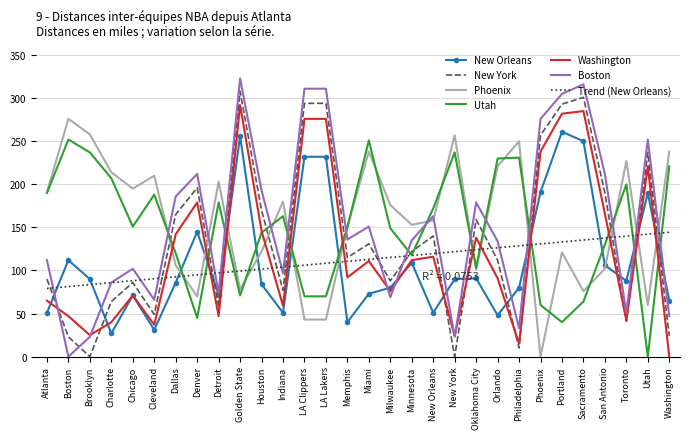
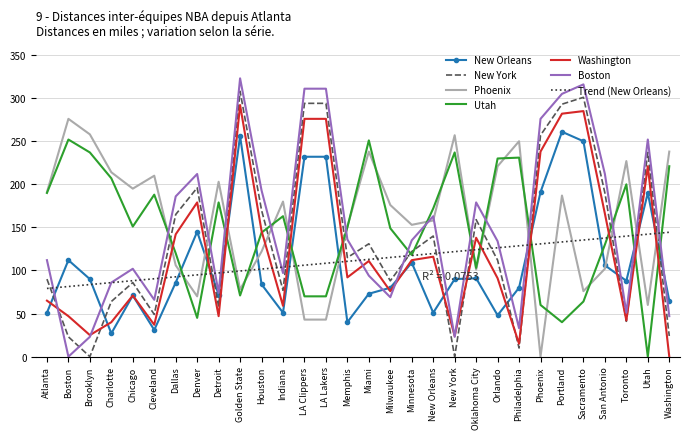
  {
    "New Orleans": {
      "Atlanta": 50,
      "Boston": 110,
      "Brooklyn": 90,
      "Charlotte": 30,
      "Cleveland": 30,
      "Dallas": 90,
      "Denver": 150,
      "Golden State": 260,
      "Houston": 80,
      "Indiana": 50,
      "LA Clippers": 230,
      "LA Lakers": 230,
      "Memphis": 40,
      "Miami": 70,
      "Milwaukee": 80,
      "New Orleans": 50,
      "Orlando": 50,
      "Philadelphia": 80,
      "Phoenix": 190,
      "Portland": 260,
      "Sacramento": 250,
      "San Antonio": 110,
      "Toronto": 90,
      "Utah": 190,
      "Washington": 70
    },
    "Phoenix": {
      "Boston": 280,
      "Brooklyn": 260,
      "Charlotte": 210,
      "Chicago": 200,
      "Cleveland": 210,
      "Dallas": 110,
      "Denver": 70,
      "Detroit": 200,
      "Golden State": 80,
      "Houston": 120,
      "Indiana": 180,
      "LA Clippers": 40,
      "LA Lakers": 40,
      "Miami": 240,
      "Milwaukee": 180,
      "Minnesota": 150,
      "New Orleans": 160,
      "New York": 260,
      "Orlando": 220,
      "Philadelphia": 250,
      "Phoenix": 0,
-     "Portland": 120,
+     "Portland": 190,
      "Sacramento": 80,
      "San Antonio": 100,
      "Toronto": 230,
      "Utah": 60,
      "Washington": 240
    },
    "Utah": {
      "Boston": 250,
      "Brooklyn": 240,
      "Charlotte": 210,
      "Chicago": 150,
      "Cleveland": 190,
      "Dallas": 120,
      "Denver": 50,
      "Detroit": 180,
      "Golden State": 70,
      "Indiana": 160,
      "LA Clippers": 70,
      "LA Lakers": 70,
      "Miami": 250,
      "Milwaukee": 150,
      "New Orleans": 170,
      "New York": 240,
      "Orlando": 230,
      "Philadelphia": 230,
      "Phoenix": 60,
      "Portland": 40,
      "Sacramento": 60,
      "San Antonio": 130,
      "Toronto": 200,
      "Utah": 0,
      "Washington": 220
    },
    "Washington": {
      "Atlanta": 70,
      "Boston": 50,
      "Charlotte": 40,
      "Cleveland": 40,
      "Dallas": 140,
      "Denver": 180,
      "Detroit": 50,
      "Golden State": 290,
      "Indiana": 60,
      "LA Clippers": 280,
      "LA Lakers": 280,
      "Memphis": 90,
      "Milwaukee": 80,
      "New Orleans": 120,
      "Oklahoma City": 140,
      "Orlando": 90,
      "Philadelphia": 20,
      "Phoenix": 240,
      "Portland": 280,
      "Sacramento": 290,
      "San Antonio": 170,
      "Utah": 220,
      "Washington": 0
    },
    "Boston": {
      "Atlanta": 110,
      "Boston": 0,
      "Chicago": 100,
      "Cleveland": 70,
      "Dallas": 190,
      "Denver": 210,
      "Golden State": 320,
      "Houston": 190,
      "Indiana": 100,
      "LA Clippers": 310,
      "LA Lakers": 310,
      "Memphis": 140,
-     "Miami": 150,
+     "Miami": 90,
      "Milwaukee": 70,
      "Minnesota": 140,
      "New Orleans": 160,
      "Oklahoma City": 180,
      "Orlando": 130,
      "Philadelphia": 30,
      "Phoenix": 280,
      "Portland": 310,
      "Sacramento": 320,
      "San Antonio": 210,
      "Toronto": 50,
      "Utah": 250,
      "Washington": 50
    }
  }
